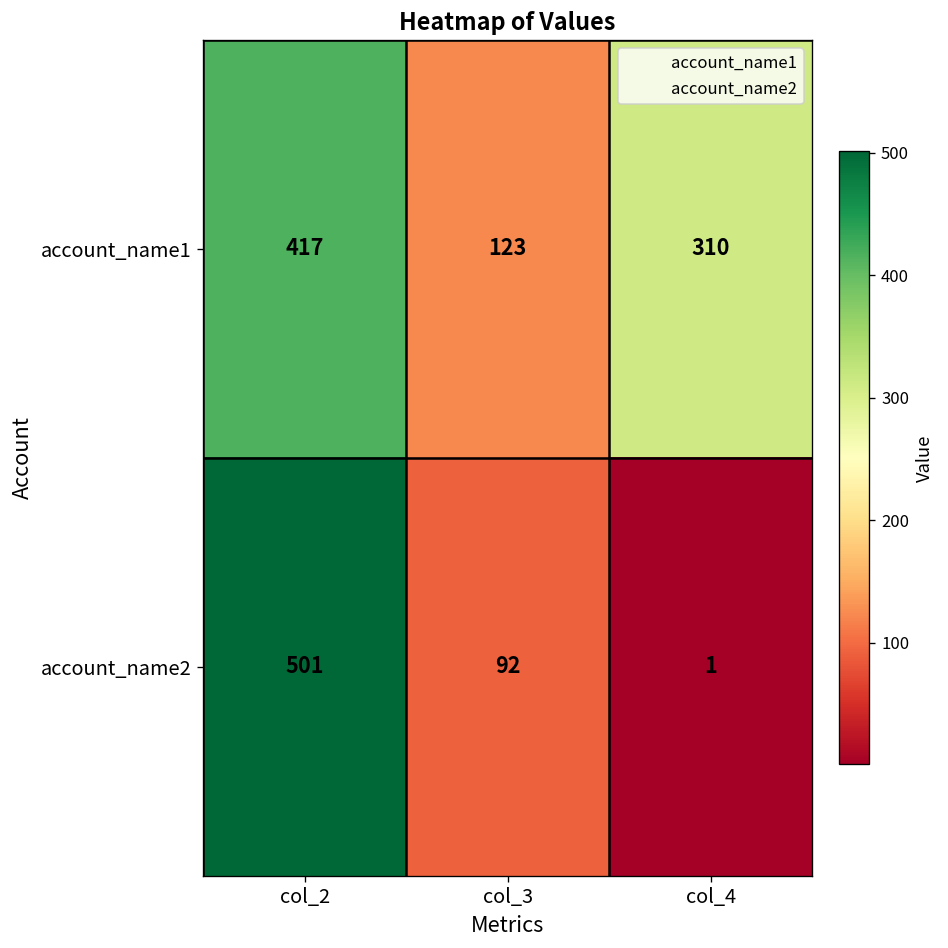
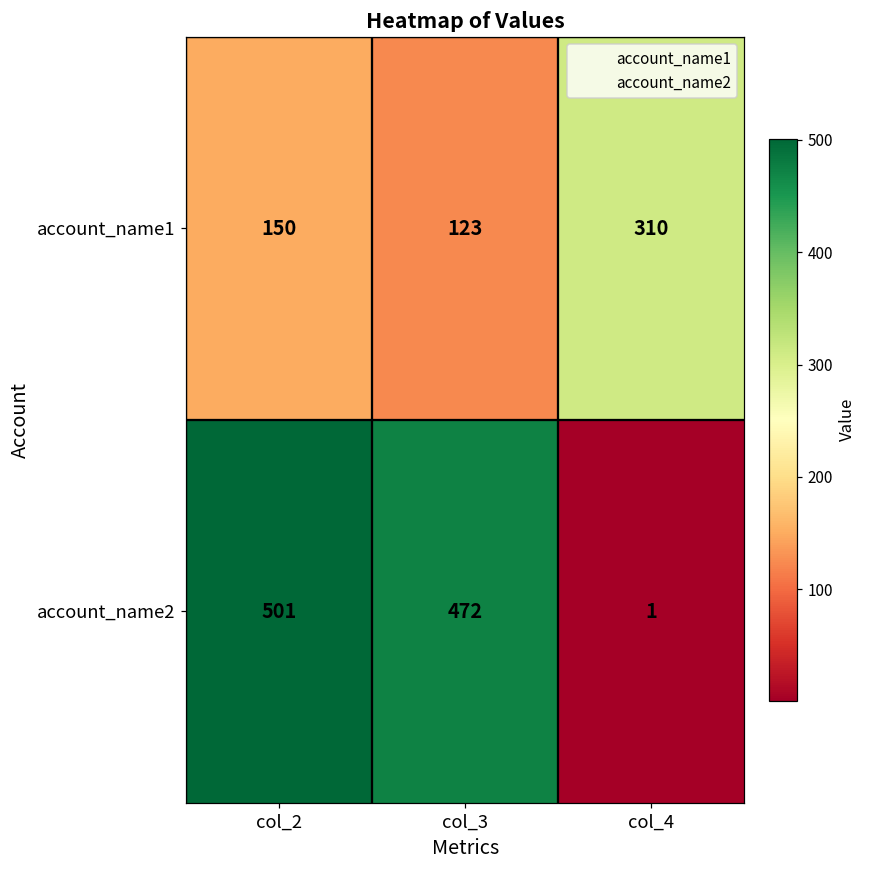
  {
    "account_name1": {
-     "col_2": 417
+     "col_2": 150
    },
    "account_name2": {
-     "col_3": 92
+     "col_3": 472
    }
  }
